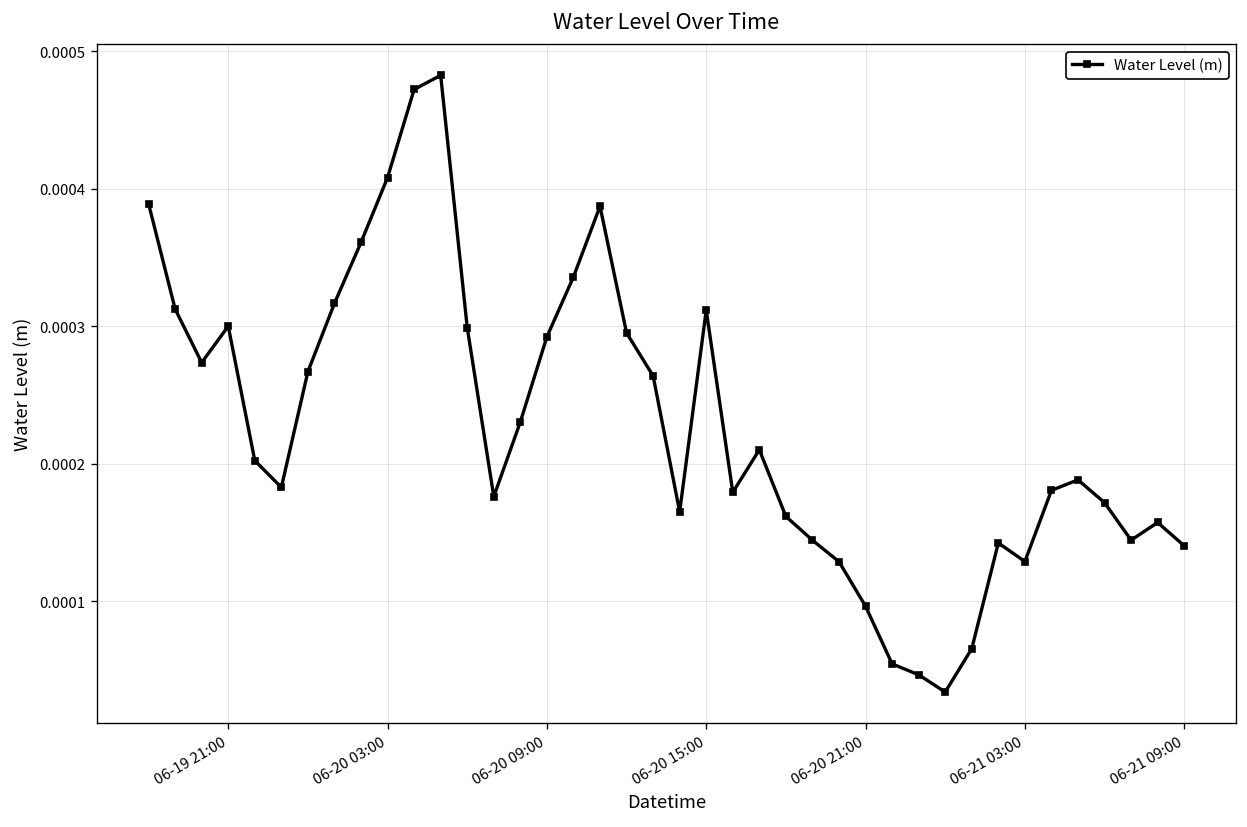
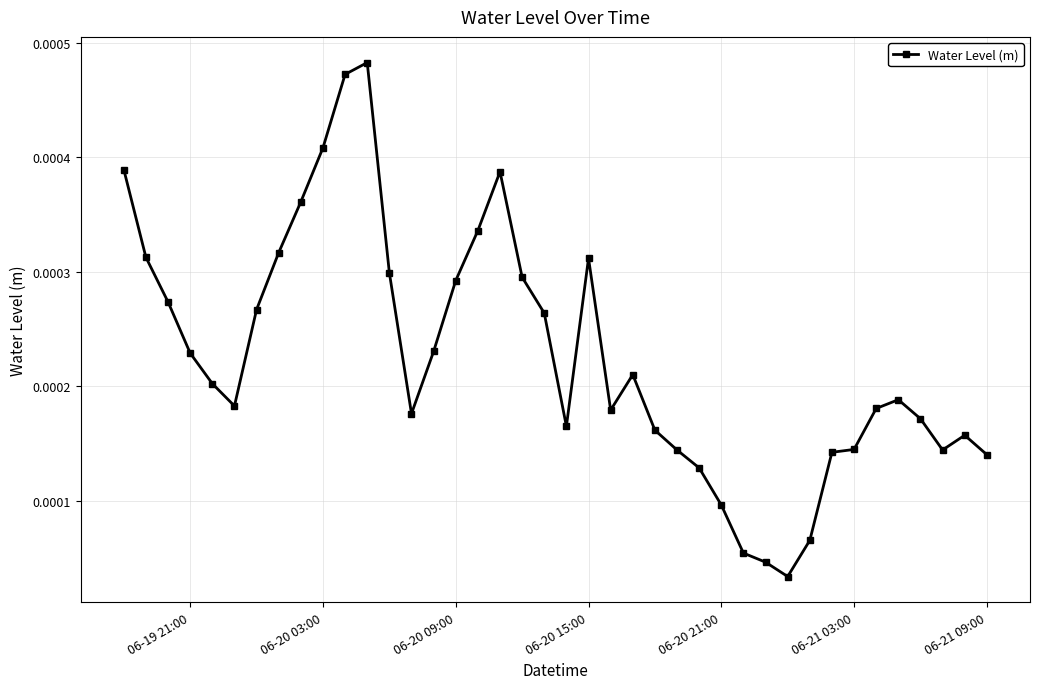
  {
-   "06-19 21:00": 0.000300,
+   "06-19 21:00": 0.000229,
    "06-20 03:00": 0.000408,
    "06-20 09:00": 0.000292,
    "06-20 15:00": 0.000312,
    "06-20 21:00": 0.000096,
-   "06-21 03:00": 0.000129,
+   "06-21 03:00": 0.000145,
    "06-21 09:00": 0.000140
  }
